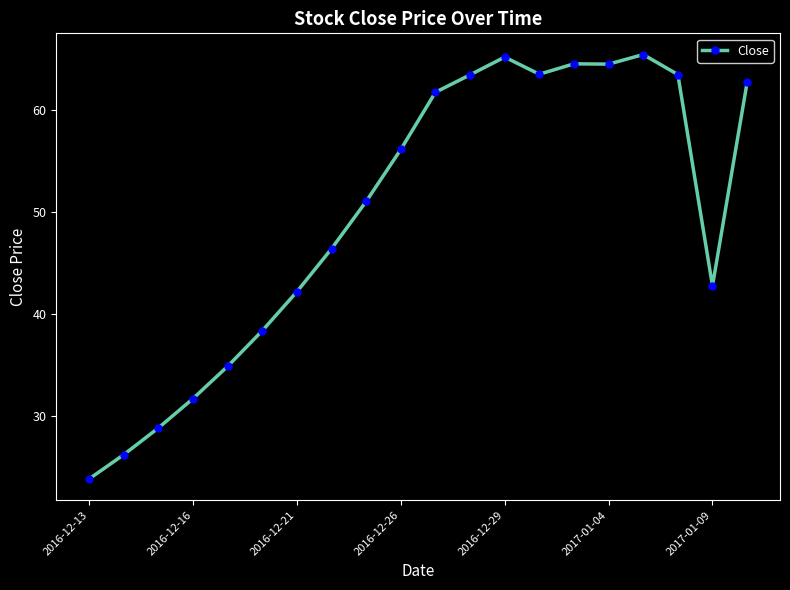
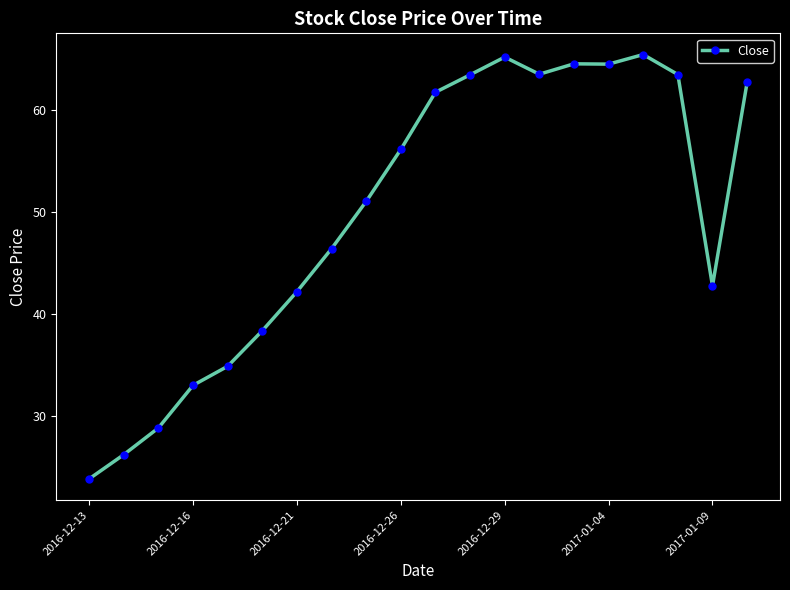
  {
    "2016-12-13": 23.8,
-   "2016-12-16": 31.7,
+   "2016-12-16": 33.0,
    "2016-12-21": 42.2,
    "2016-12-26": 56.1,
    "2016-12-29": 65.2,
    "2017-01-04": 64.5,
    "2017-01-09": 42.7
  }
